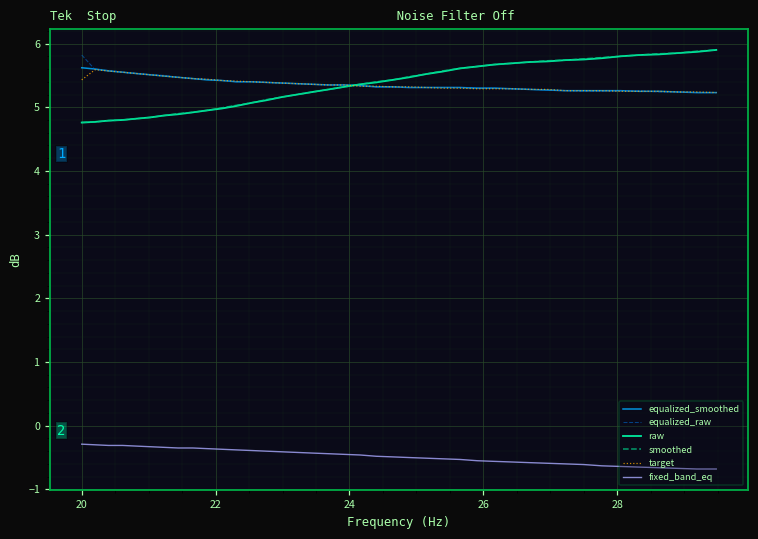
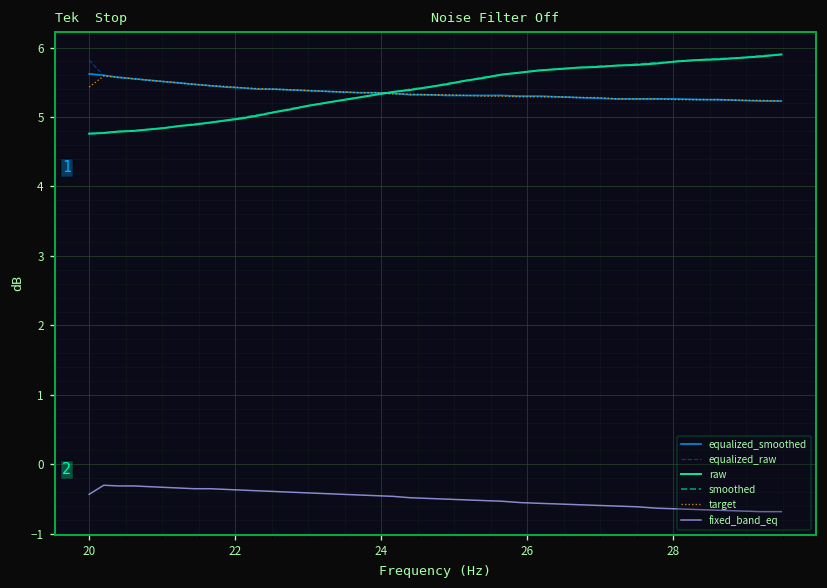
  {
    "equalized_smoothed": {
      "20": 5.6
    },
    "equalized_raw": {
      "20": 5.8
    },
    "target": {
      "20": 5.4
    },
    "fixed_band_eq": {
-     "20": -0.3
+     "20": -0.4
    }
  }
